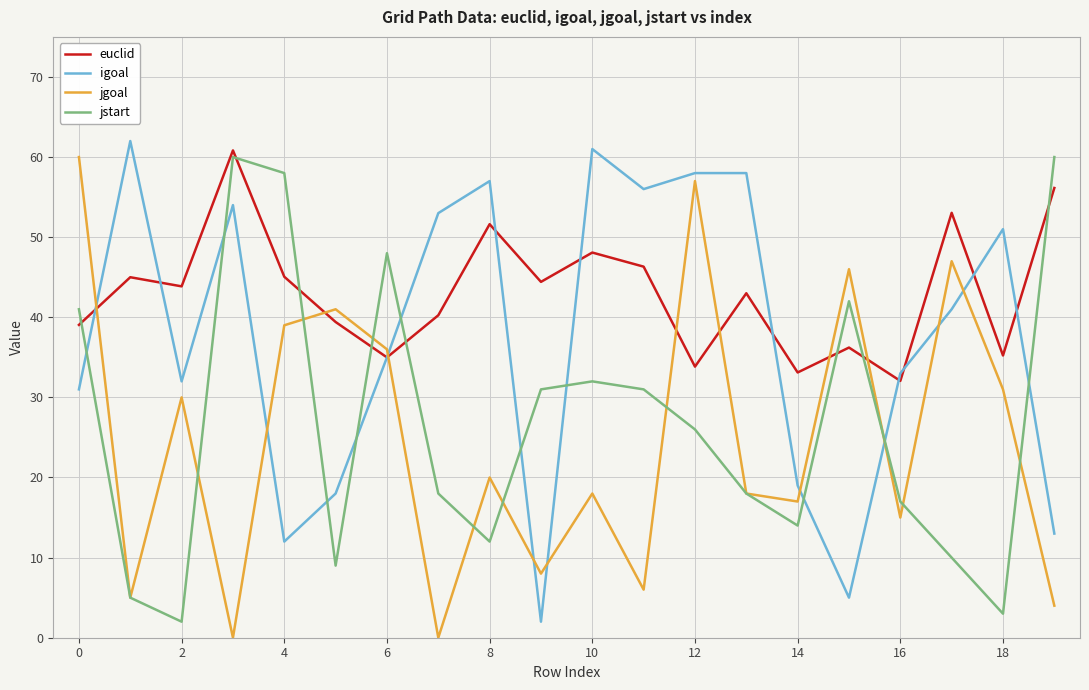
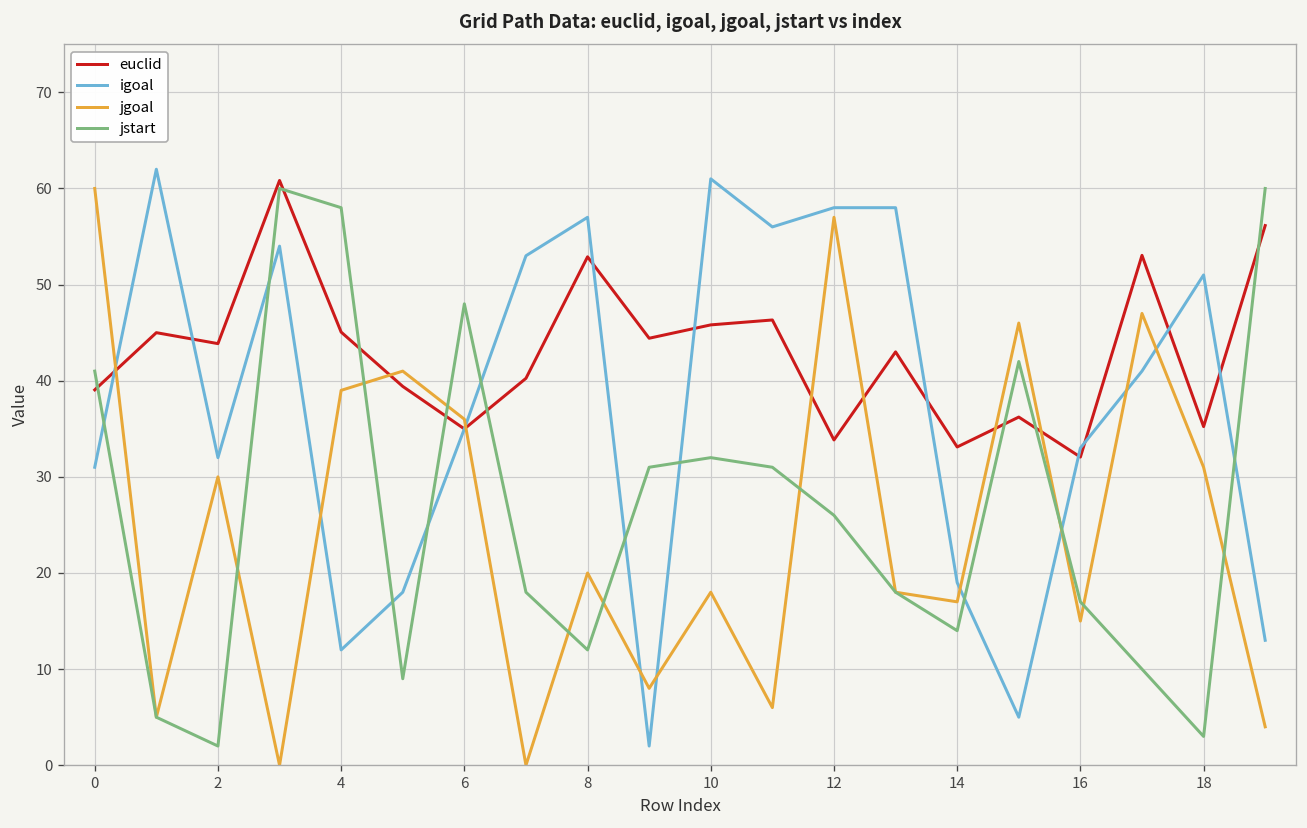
  {
    "euclid": {
      "0": 39,
      "2": 44,
      "4": 45,
-     "8": 52,
-     "10": 48,
+     "8": 53,
+     "10": 46,
      "12": 34,
      "14": 33,
      "16": 32,
      "18": 35
    },
    "igoal": {
      "0": 31,
      "2": 32,
      "4": 12,
      "8": 57,
      "10": 61,
      "12": 58,
      "14": 19,
      "16": 33,
      "18": 51
    },
    "jgoal": {
      "0": 60,
      "2": 30,
      "4": 39,
      "6": 36,
      "8": 20,
      "10": 18,
      "12": 57,
      "14": 17,
      "16": 15,
      "18": 31
    },
    "jstart": {
      "0": 41,
      "2": 2,
      "4": 58,
      "6": 48,
      "8": 12,
      "10": 32,
      "12": 26,
      "14": 14,
      "16": 17,
      "18": 3
    }
  }
